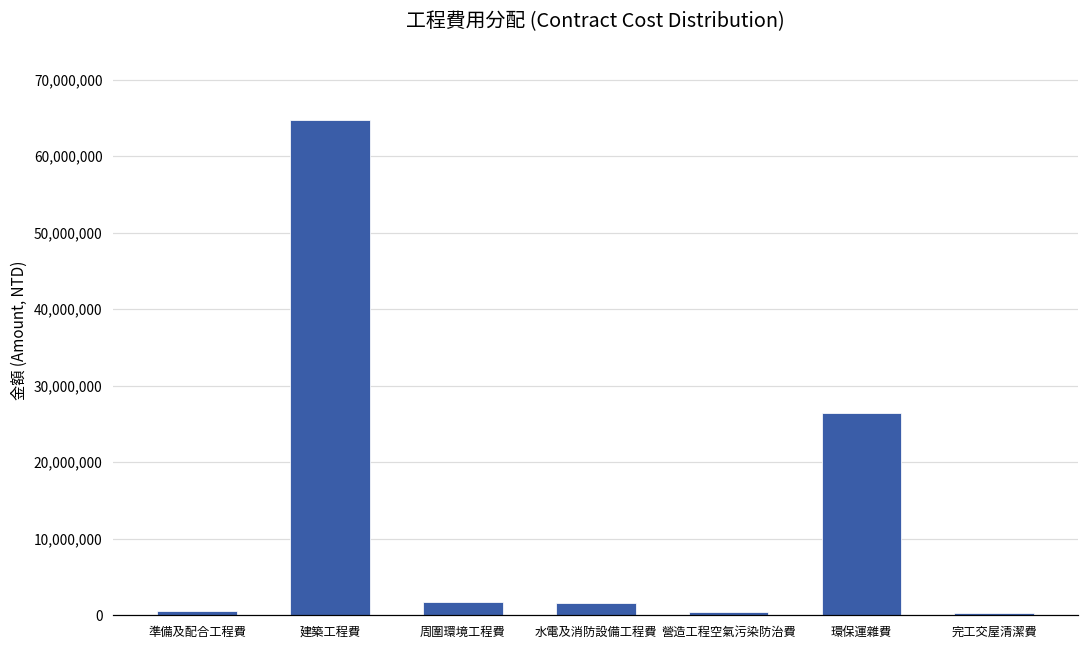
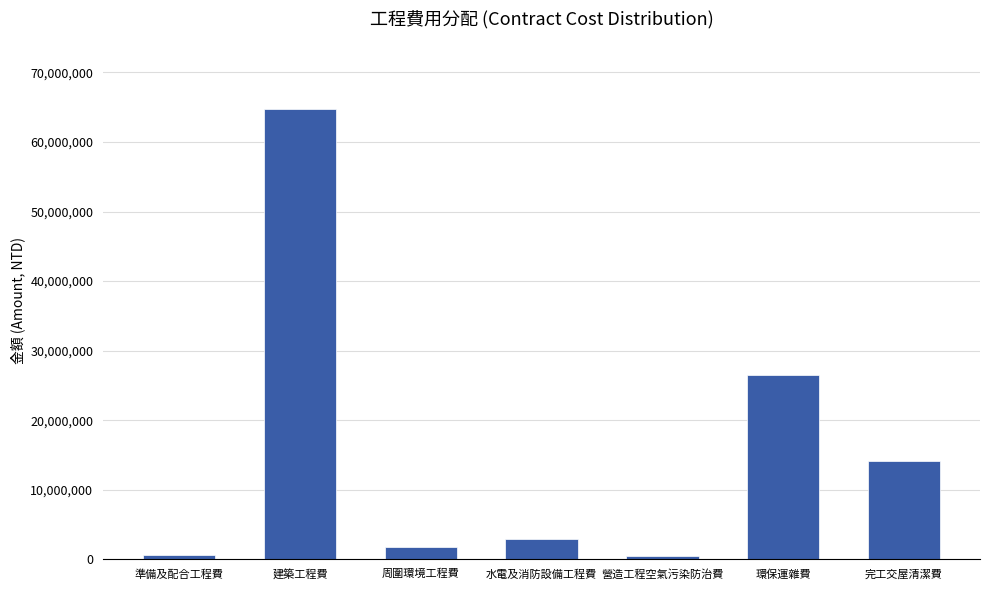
  {
    "準備及配合工程費": "1,000,000",
    "建築工程費": "65,000,000",
    "周圍環境工程費": "2,000,000",
-   "水電及消防設備工程費": "2,000,000",
+   "水電及消防設備工程費": "3,000,000",
    "營造工程空氣污染防治費": "0",
    "環保運雜費": "26,000,000",
-   "完工交屋清潔費": "0"
+   "完工交屋清潔費": "14,000,000"
  }
